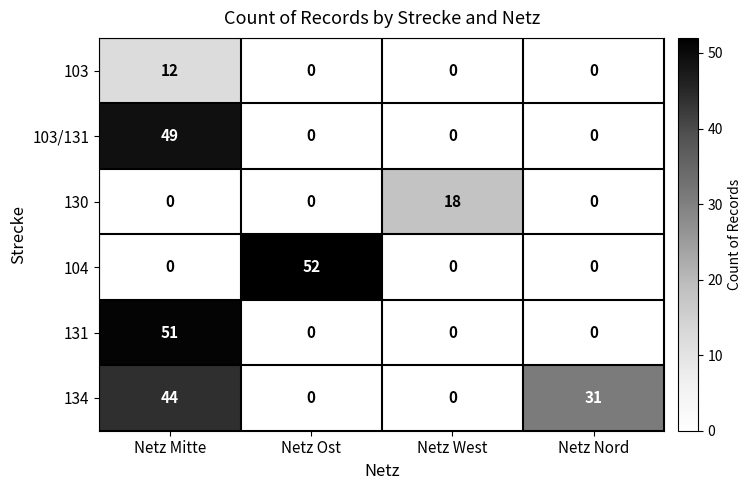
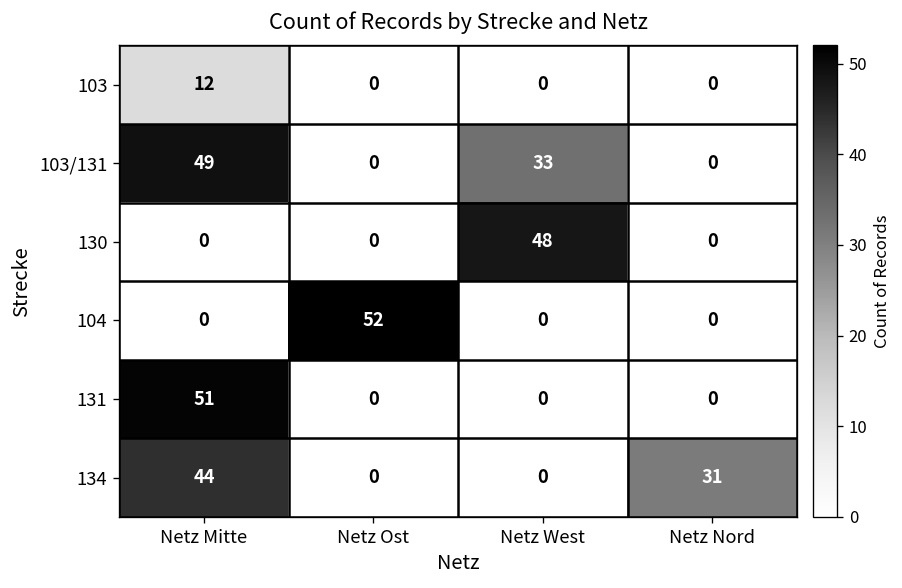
  {
    "103": {
      "Netz Mitte": 12,
      "Netz Ost": 0,
      "Netz West": 0,
      "Netz Nord": 0
    },
    "103/131": {
      "Netz Mitte": 49,
      "Netz Ost": 0,
-     "Netz West": 0,
+     "Netz West": 33,
      "Netz Nord": 0
    },
    "130": {
      "Netz Mitte": 0,
      "Netz Ost": 0,
-     "Netz West": 18,
+     "Netz West": 48,
      "Netz Nord": 0
    },
    "104": {
      "Netz Mitte": 0,
      "Netz Ost": 52,
      "Netz West": 0,
      "Netz Nord": 0
    },
    "131": {
      "Netz Mitte": 51,
      "Netz Ost": 0,
      "Netz West": 0,
      "Netz Nord": 0
    },
    "134": {
      "Netz Mitte": 44,
      "Netz Ost": 0,
      "Netz West": 0,
      "Netz Nord": 31
    }
  }
